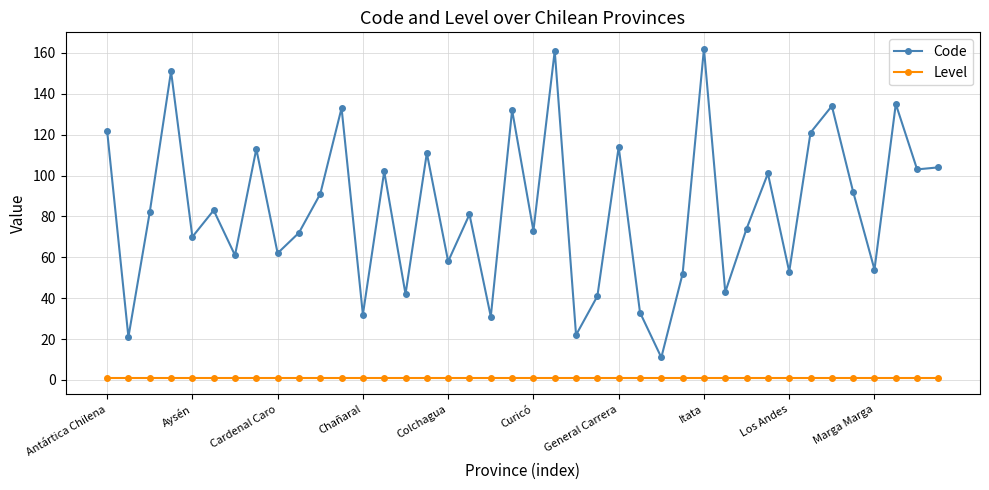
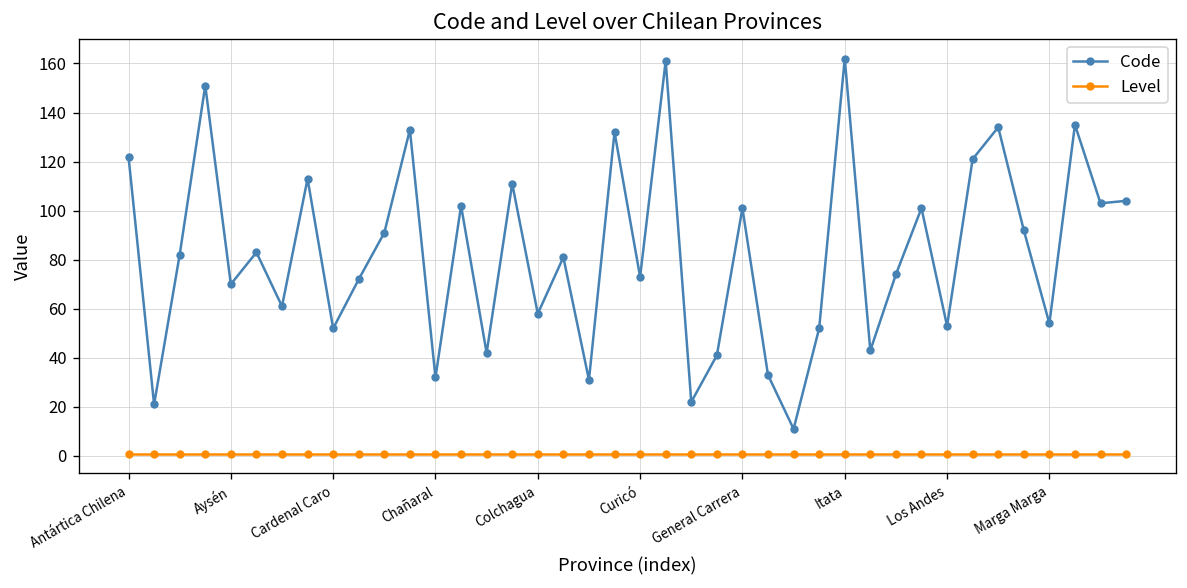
  {
    "Code": {
      "Antártica Chilena": 122,
      "Aysén": 70,
-     "Cardenal Caro": 62,
+     "Cardenal Caro": 52,
      "Chañaral": 32,
      "Colchagua": 58,
      "Curicó": 73,
-     "General Carrera": 114,
+     "General Carrera": 101,
      "Itata": 162,
      "Los Andes": 53,
      "Marga Marga": 54
    },
    "Level": {
      "Antártica Chilena": 1,
      "Aysén": 1,
      "Cardenal Caro": 1,
      "Chañaral": 1,
      "Colchagua": 1,
      "Curicó": 1,
      "General Carrera": 1,
      "Itata": 1,
      "Los Andes": 1,
      "Marga Marga": 1
    }
  }
